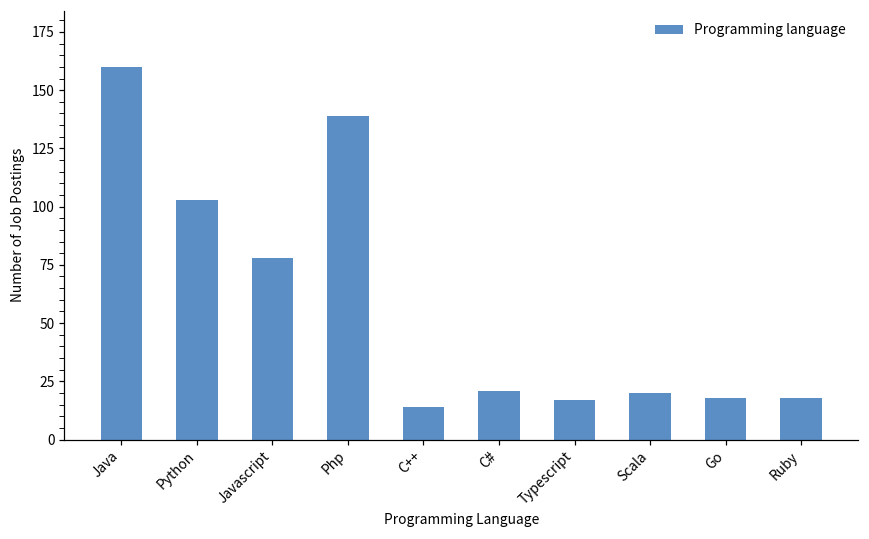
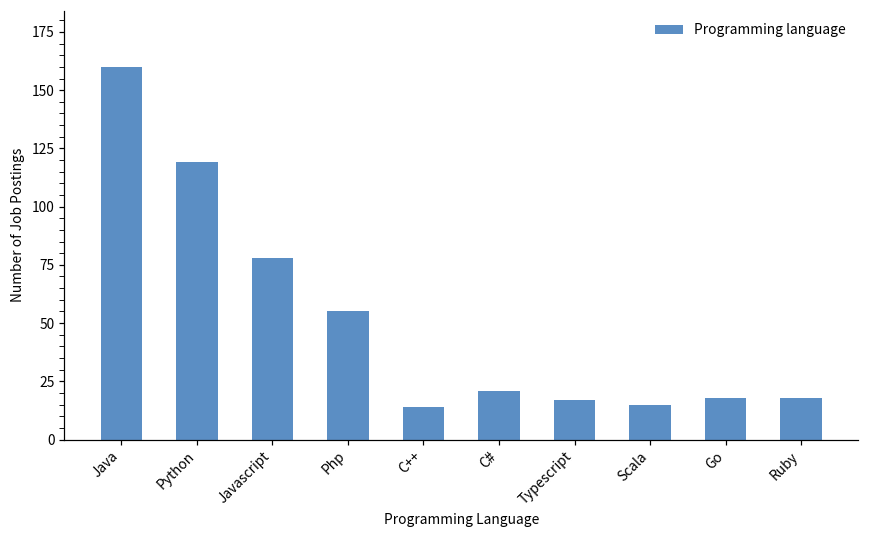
  {
    "Java": 160,
-   "Python": 103,
+   "Python": 119,
    "Javascript": 78,
-   "Php": 139,
+   "Php": 55,
    "C++": 14,
    "C#": 21,
    "Typescript": 17,
-   "Scala": 20,
+   "Scala": 15,
    "Go": 18,
    "Ruby": 18
  }
